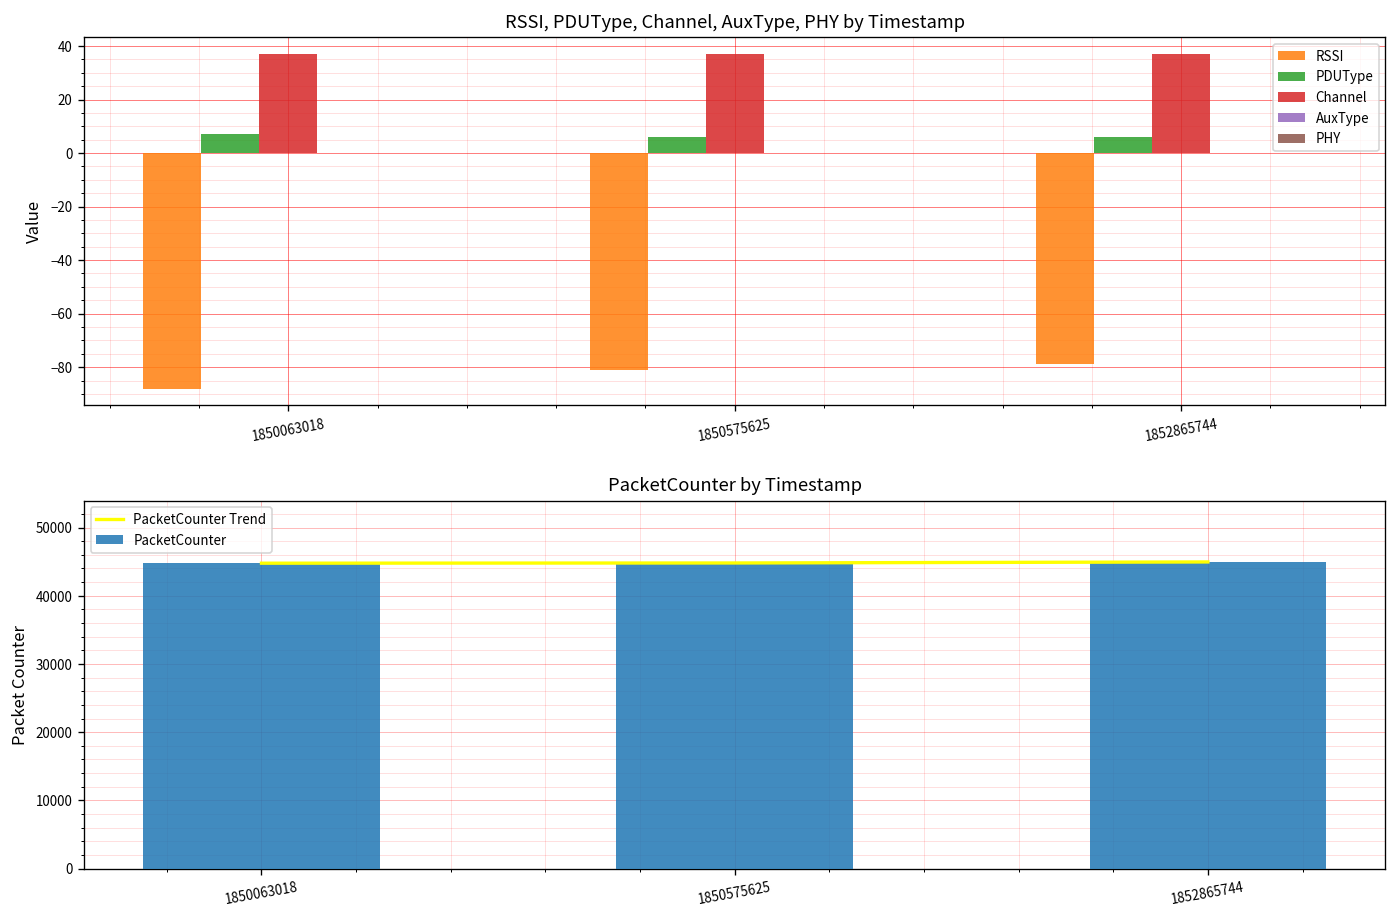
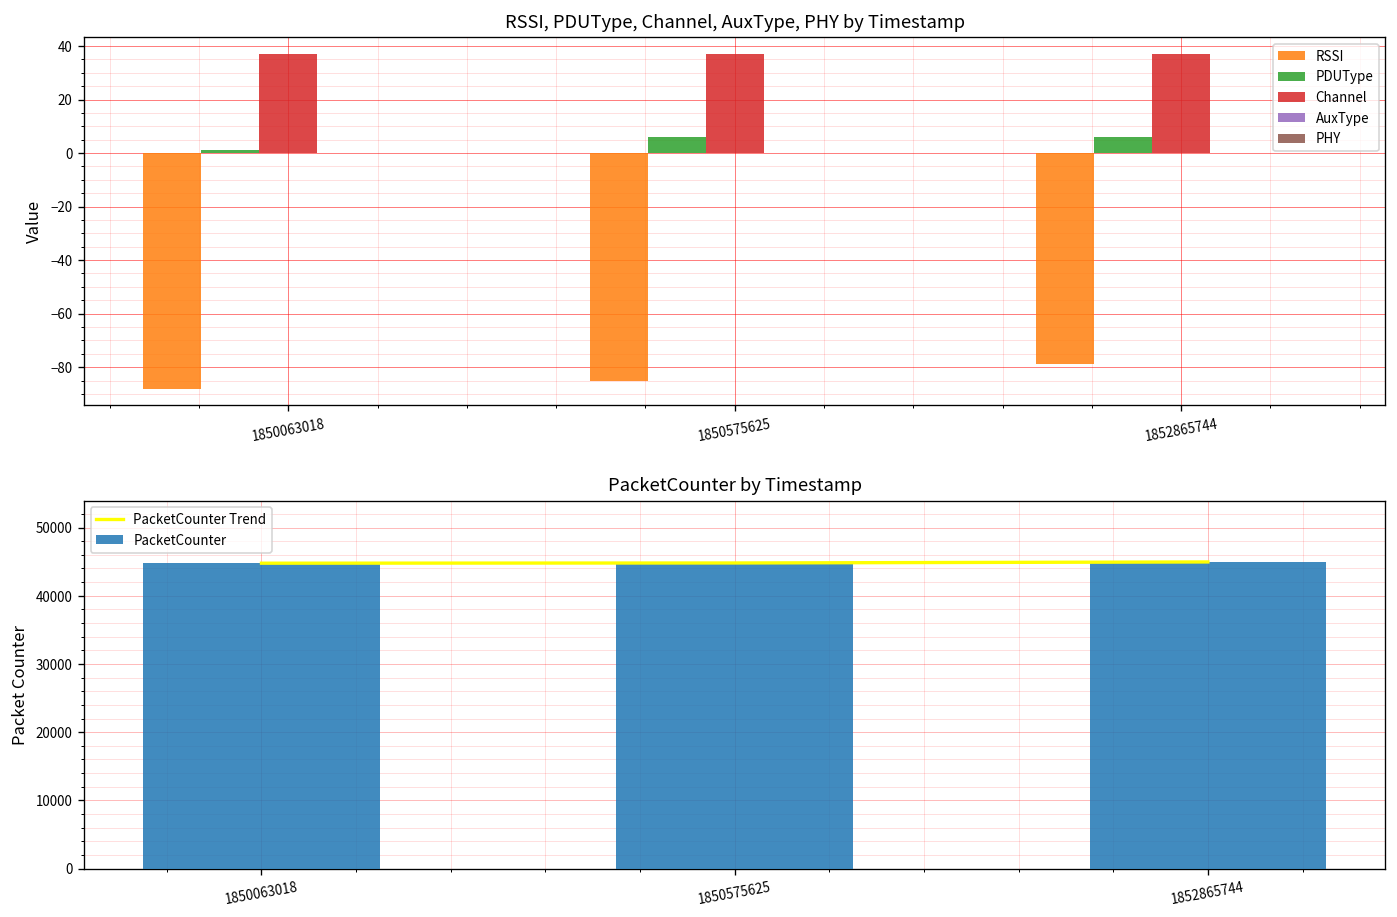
  {
    "RSSI, PDUType, Channel, AuxType, PHY by Timestamp": {
      "RSSI": {
        "1850063018": -88,
-       "1850575625": -81,
+       "1850575625": -85,
        "1852865744": -79
      },
      "PDUType": {
-       "1850063018": 7,
+       "1850063018": 1,
        "1850575625": 6,
        "1852865744": 6
      },
      "Channel": {
        "1850063018": 37,
        "1850575625": 37,
        "1852865744": 37
      },
      "AuxType": {
        "1850063018": 0,
        "1850575625": 0,
        "1852865744": 0
      },
      "PHY": {
        "1850063018": 0,
        "1850575625": 0,
        "1852865744": 0
      }
    },
    "PacketCounter by Timestamp": {
      "1850063018": 45000,
      "1850575625": 45000,
      "1852865744": 45000
    }
  }
